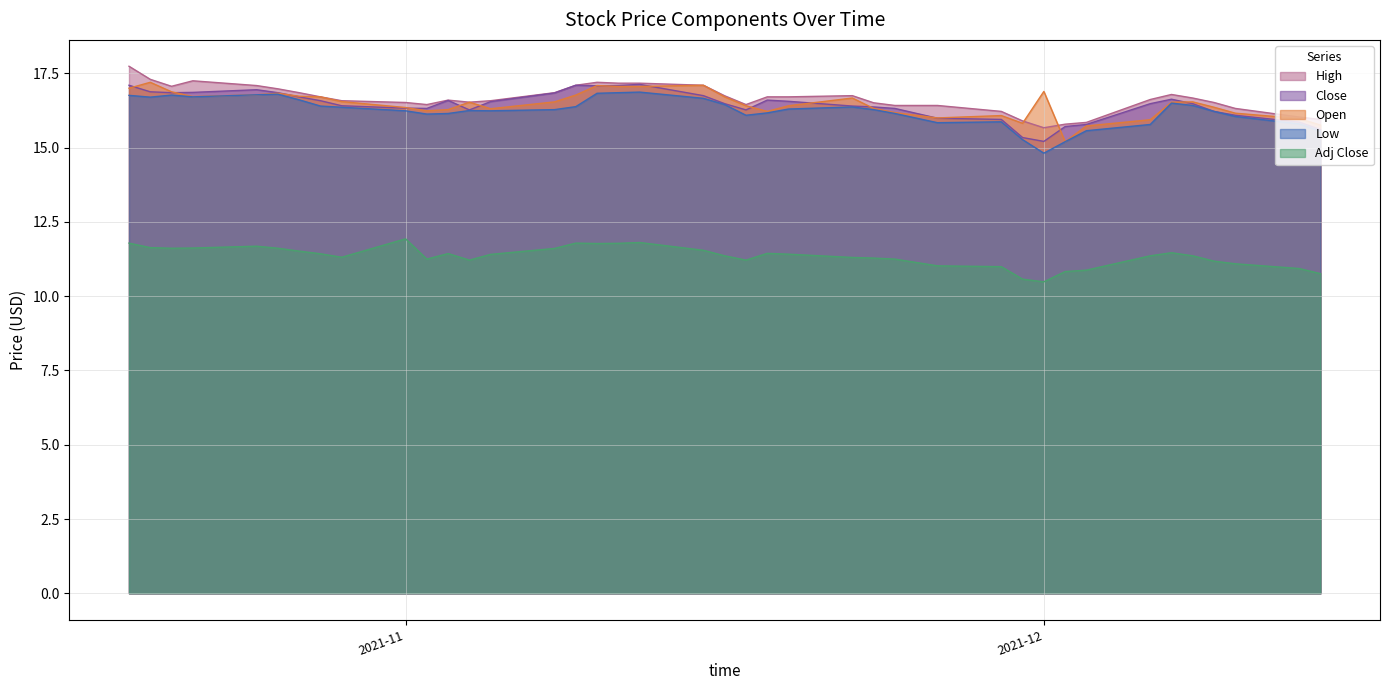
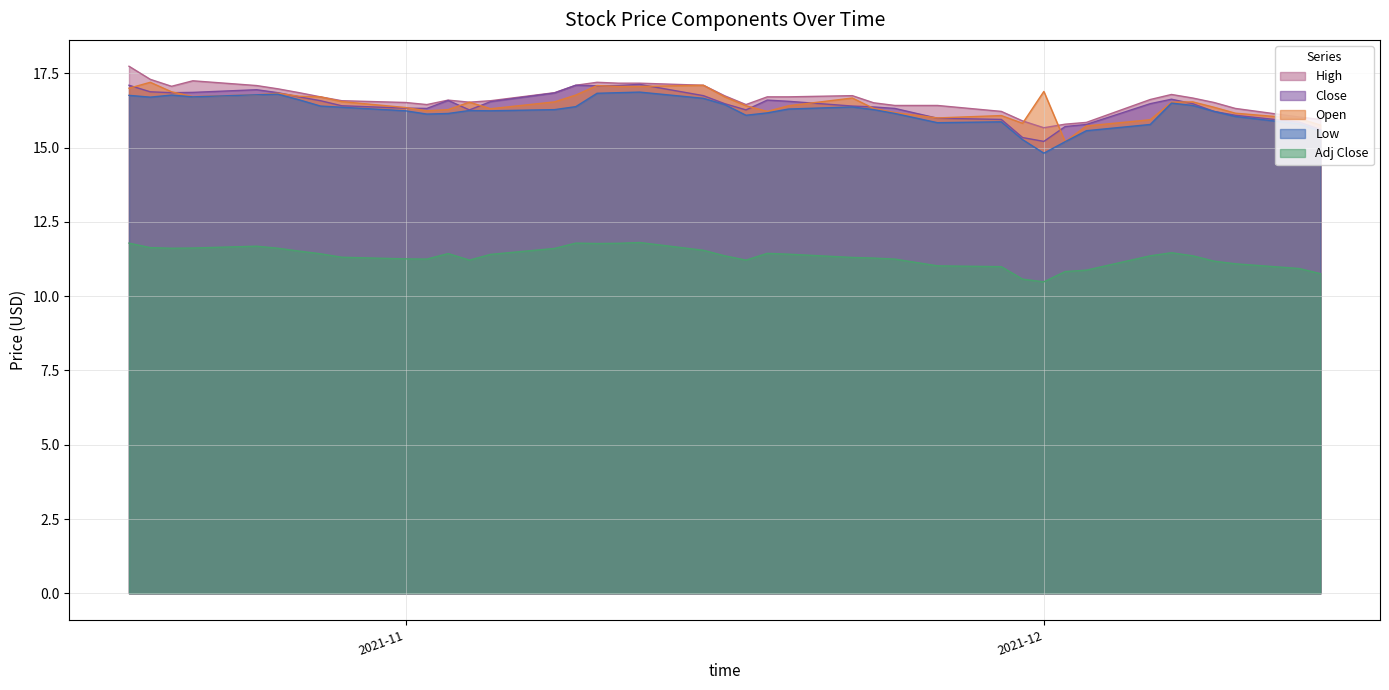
  {
    "Open": {
      "2021-12": 16.9
    },
    "Low": {
      "2021-11": 16.2,
      "2021-12": 14.8
    },
    "Adj Close": {
-     "2021-11": 11.9,
+     "2021-11": 11.3,
      "2021-12": 10.5
    }
  }
